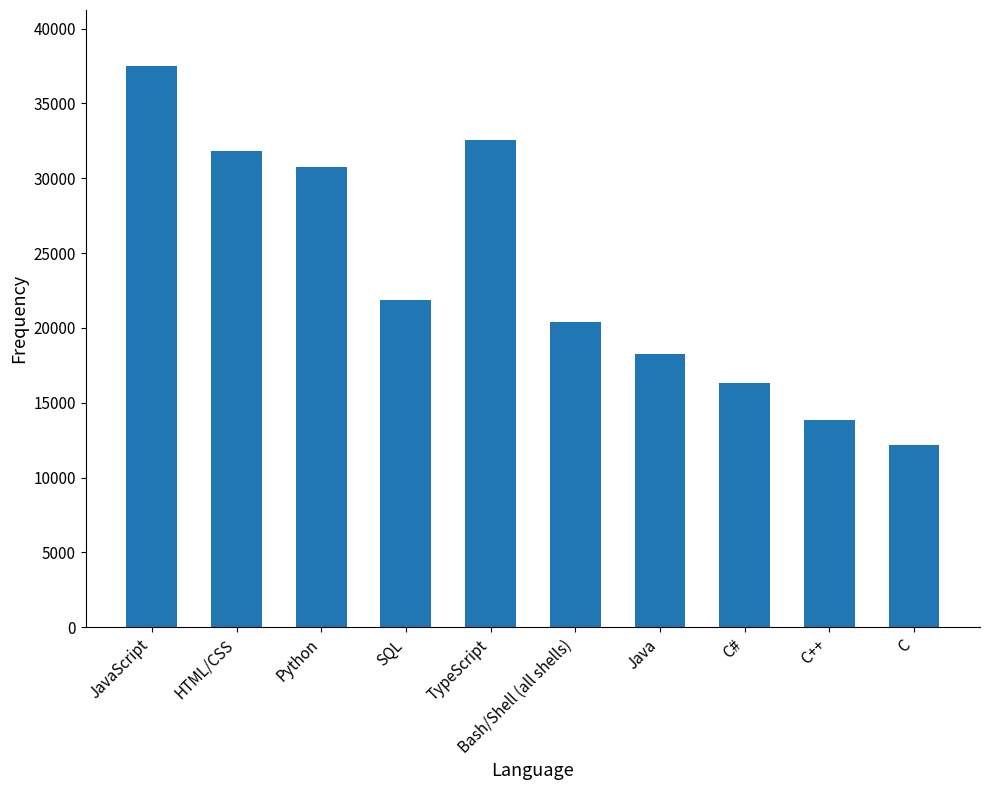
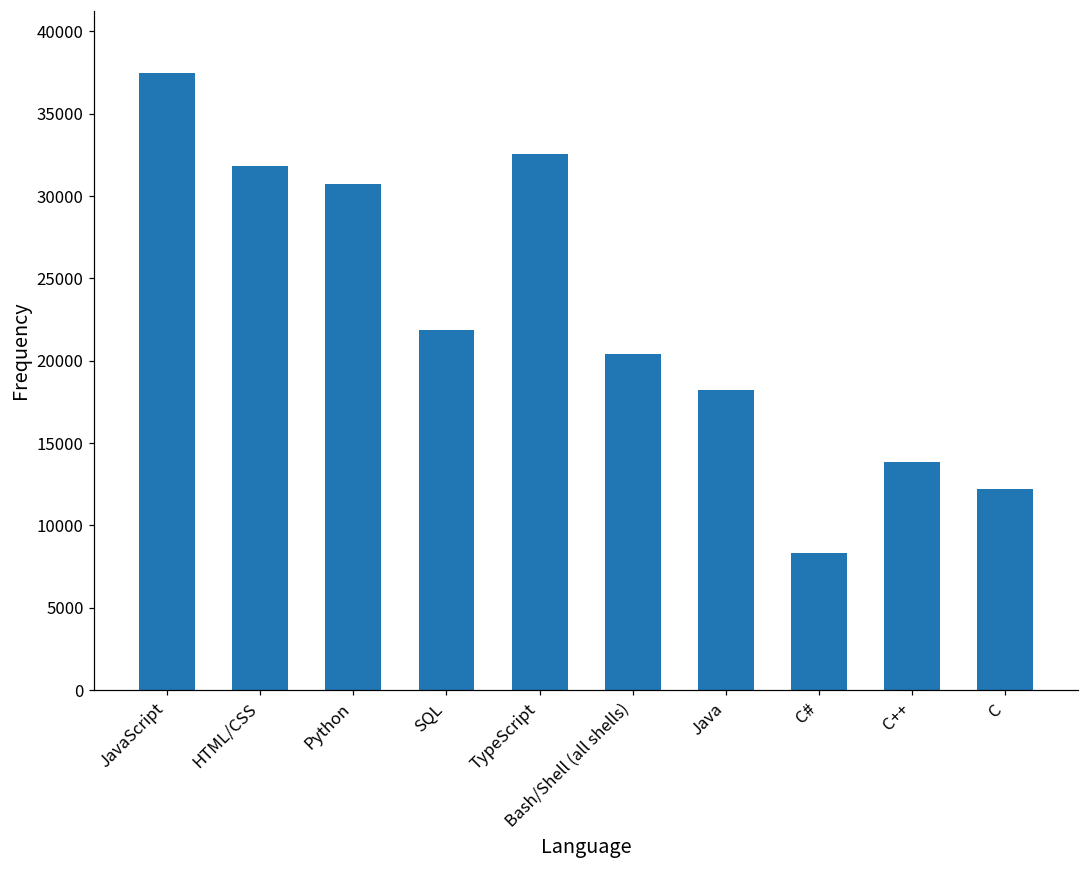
  {
    "JavaScript": 37500,
    "HTML/CSS": 31800,
    "Python": 30700,
    "SQL": 21900,
    "TypeScript": 32600,
    "Bash/Shell (all shells)": 20400,
    "Java": 18200,
-   "C#": 16300,
+   "C#": 8300,
    "C++": 13800,
    "C": 12200
  }
